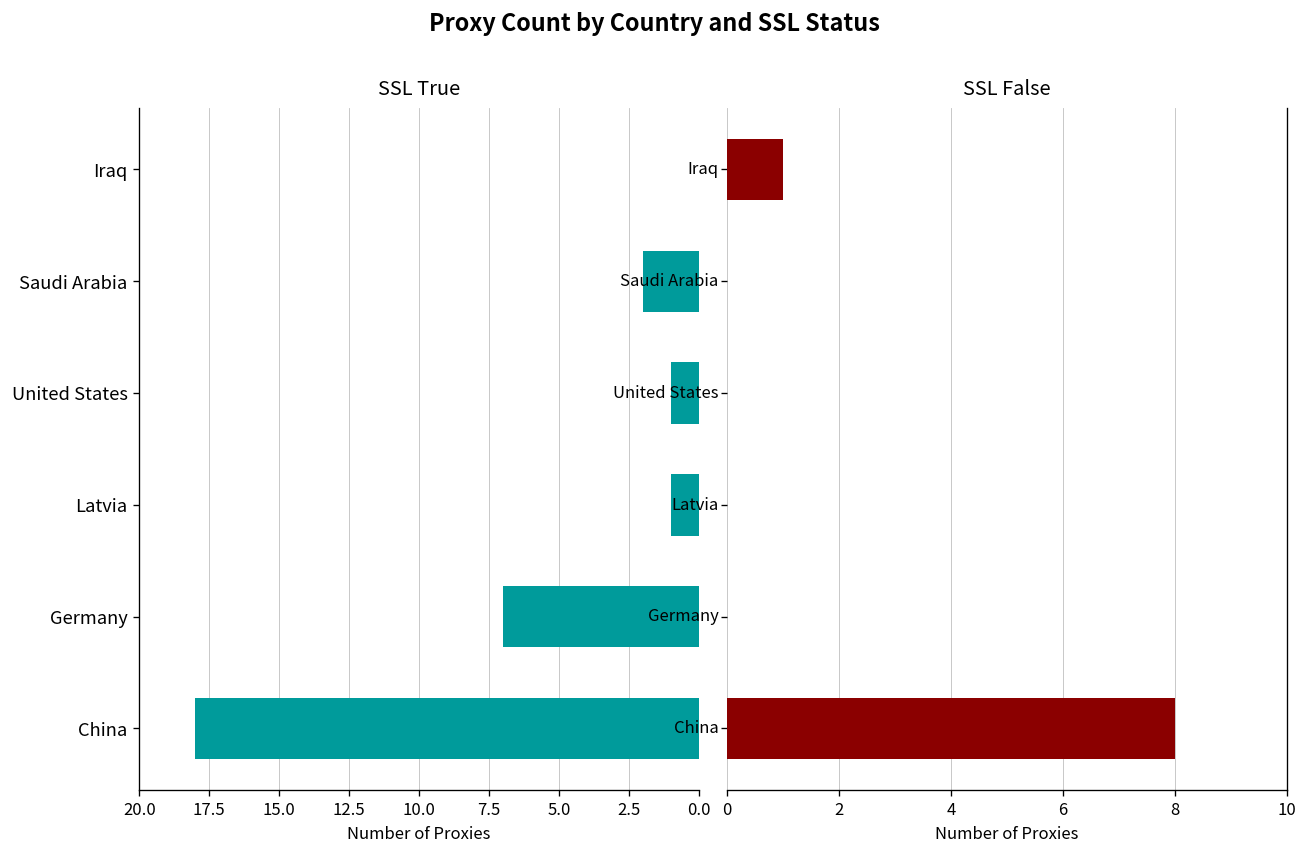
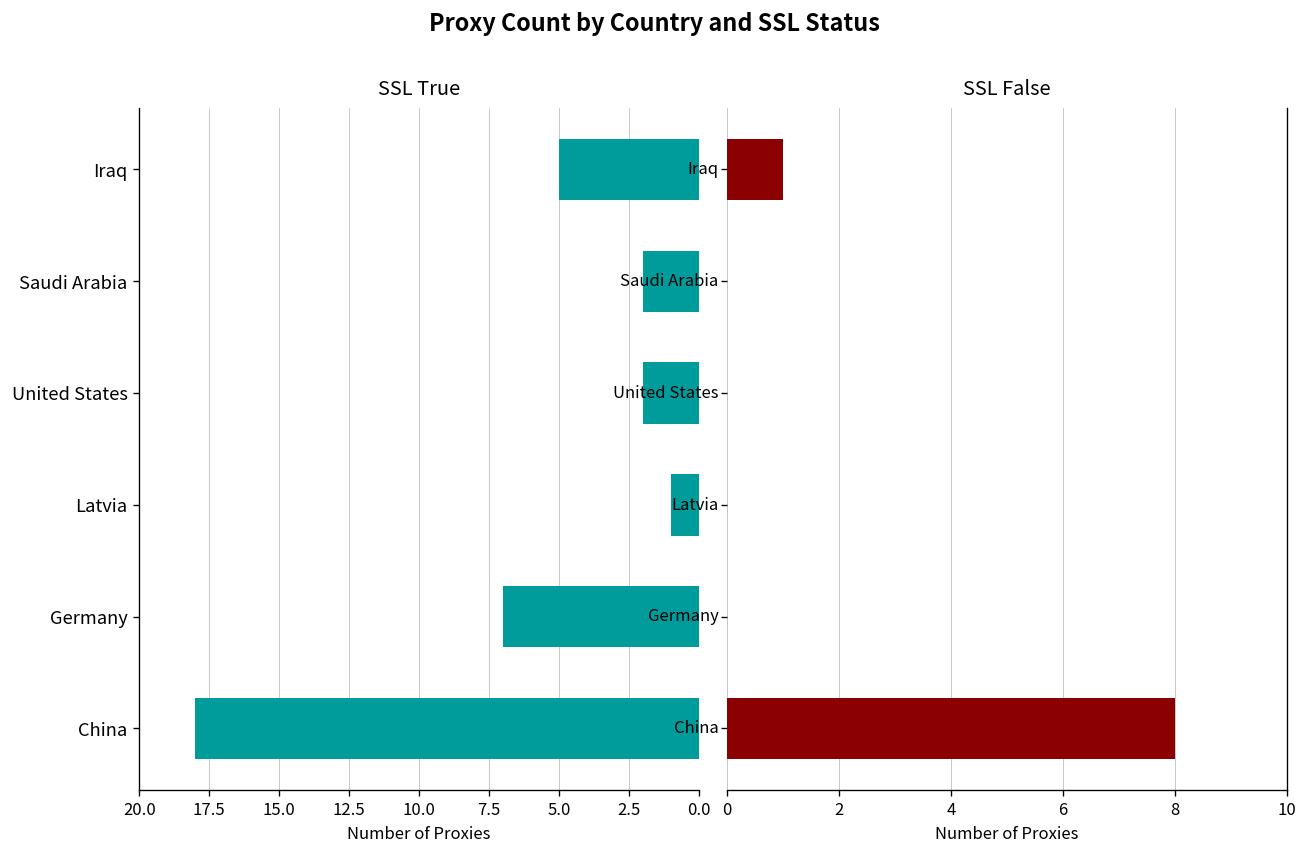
  {
    "SSL True": {
-     "Iraq": 0,
+     "Iraq": 5,
      "Saudi Arabia": 2,
-     "United States": 1,
+     "United States": 2,
      "Latvia": 1,
      "Germany": 7,
      "China": 18
    }
  }
